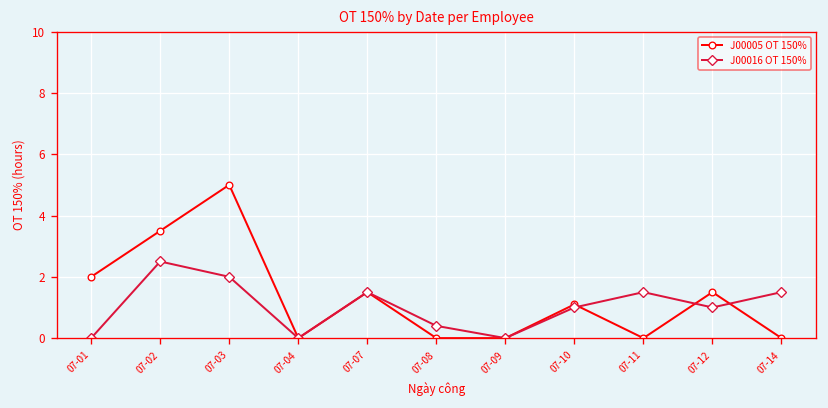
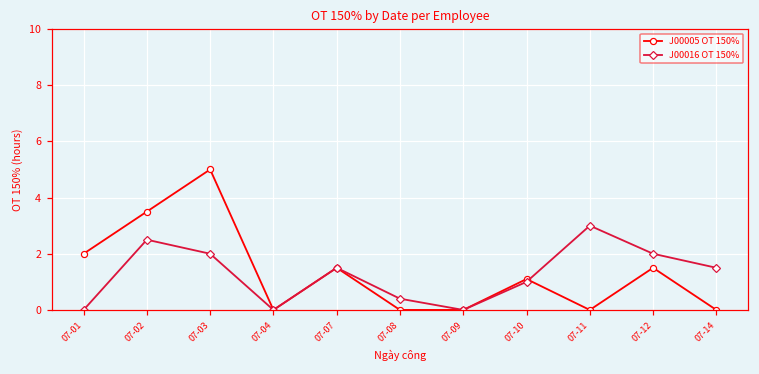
  {
    "J00005 OT 150%": {
      "07-01": 2.0,
      "07-02": 3.5,
      "07-03": 5.0,
      "07-08": 0.0,
      "07-11": 0.0,
      "07-12": 1.5,
      "07-14": 0.0
    },
    "J00016 OT 150%": {
      "07-01": 0.0,
      "07-02": 2.5,
      "07-03": 2.0,
      "07-08": 0.4,
-     "07-11": 1.5,
-     "07-12": 1,
+     "07-11": 3.0,
+     "07-12": 2,
      "07-14": 1.5
    }
  }
